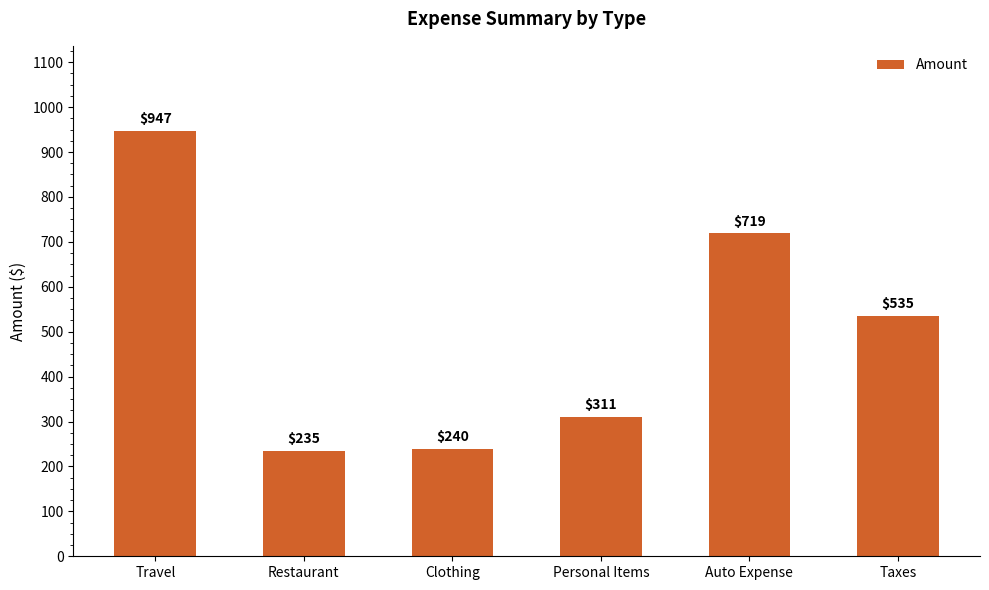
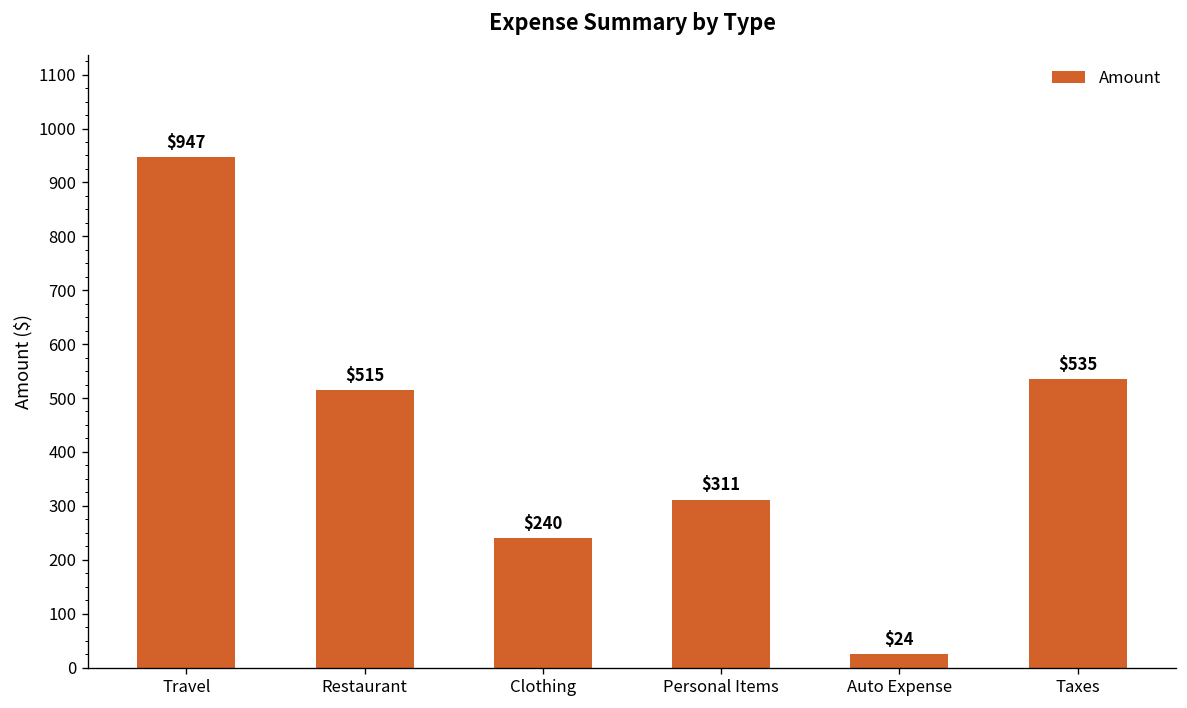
  {
    "Travel": "$947",
-   "Restaurant": "$235",
+   "Restaurant": "$515",
    "Clothing": "$240",
    "Personal Items": "$311",
-   "Auto Expense": "$719",
+   "Auto Expense": "$24",
    "Taxes": "$535"
  }
